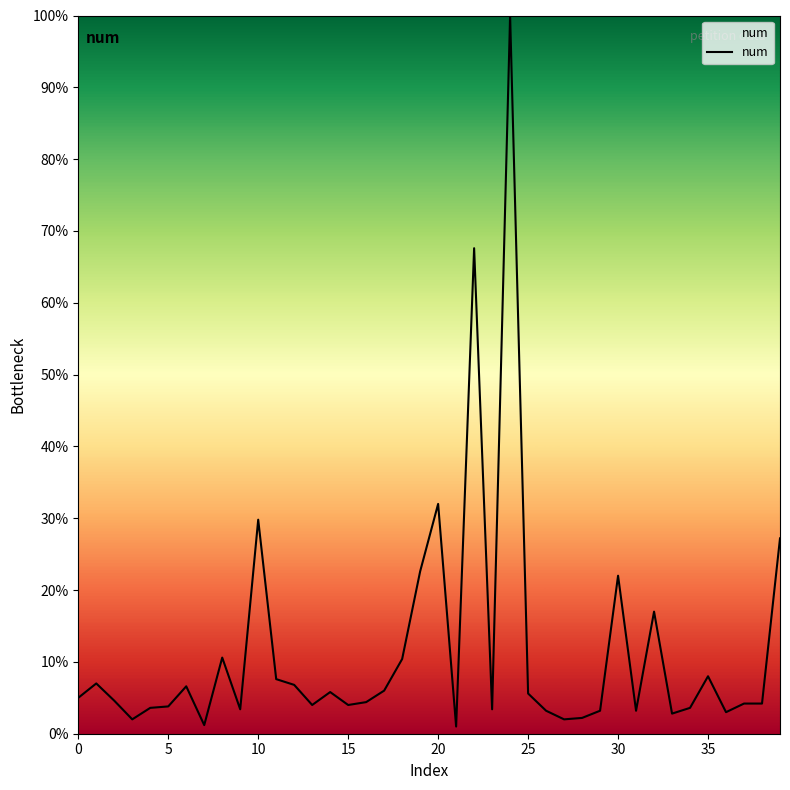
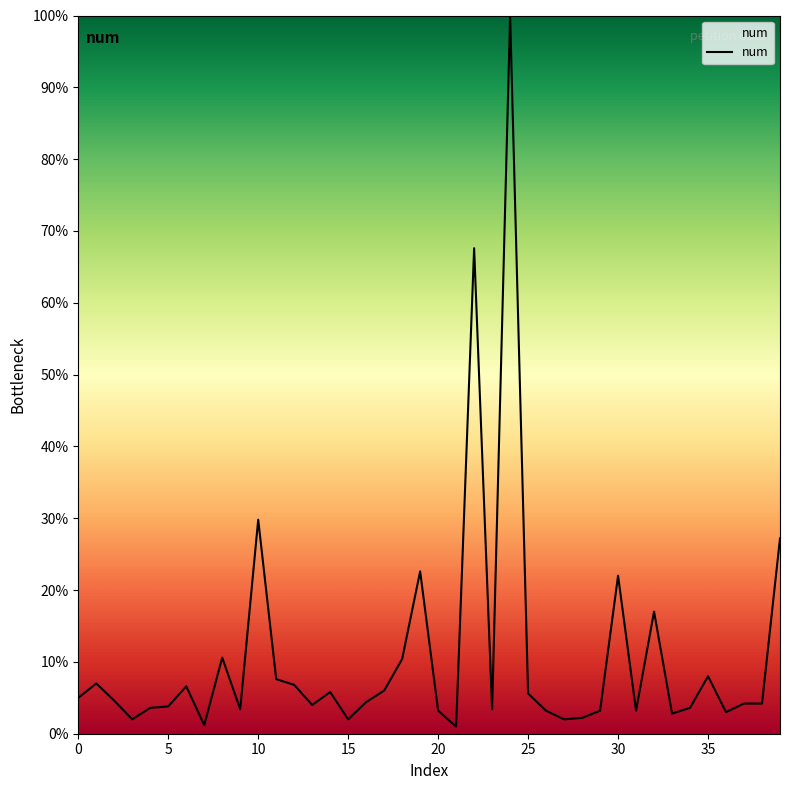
  {
    "0": "5%",
    "5": "4%",
    "10": "30%",
-   "15": "4%",
-   "20": "32%",
+   "15": "2%",
+   "20": "3%",
    "25": "6%",
    "30": "22%",
    "35": "8%"
  }
